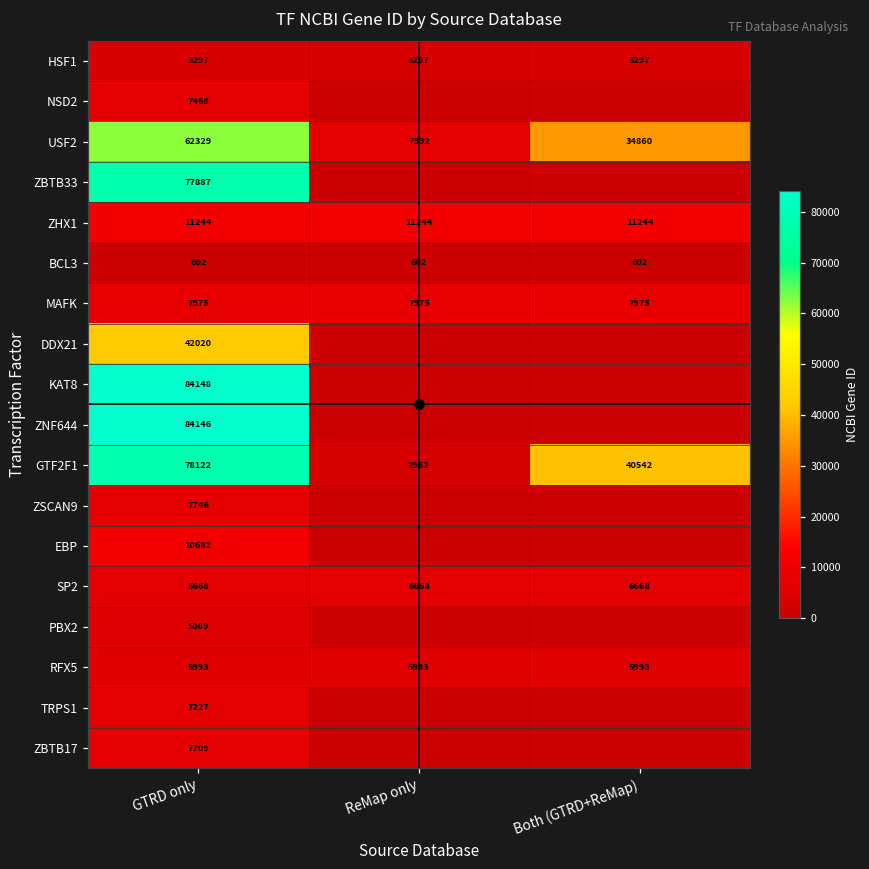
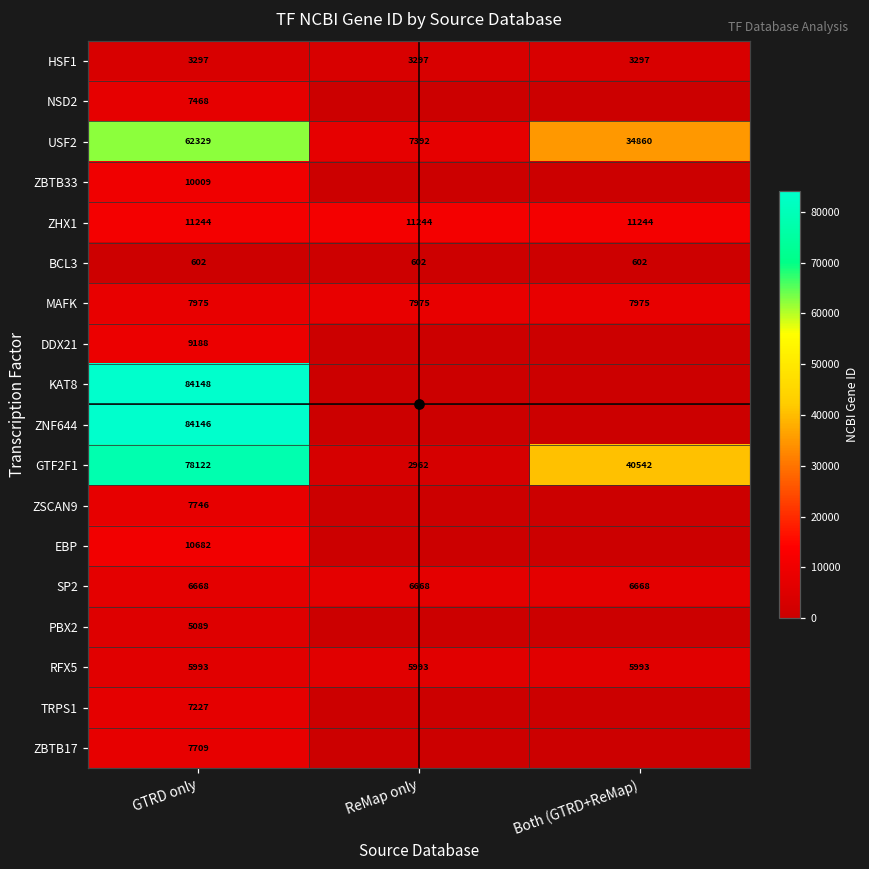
  {
    "HSF1": {
      "GTRD only": 3297,
      "ReMap only": 3297,
      "Both (GTRD+ReMap)": 3297
    },
    "NSD2": {
      "GTRD only": 7468
    },
    "USF2": {
      "GTRD only": 62329,
      "ReMap only": 7392,
      "Both (GTRD+ReMap)": 34860
    },
    "ZBTB33": {
-     "GTRD only": 77887
+     "GTRD only": 10009
    },
    "ZHX1": {
      "GTRD only": 11244,
      "ReMap only": 11244,
      "Both (GTRD+ReMap)": 11244
    },
    "BCL3": {
      "GTRD only": 602,
      "ReMap only": 602,
      "Both (GTRD+ReMap)": 602
    },
    "MAFK": {
      "GTRD only": 7975,
      "ReMap only": 7975,
      "Both (GTRD+ReMap)": 7975
    },
    "DDX21": {
-     "GTRD only": 42020
+     "GTRD only": 9188
    },
    "KAT8": {
      "GTRD only": 84148
    },
    "ZNF644": {
      "GTRD only": 84146
    },
    "GTF2F1": {
      "GTRD only": 78122,
      "ReMap only": 2962,
      "Both (GTRD+ReMap)": 40542
    },
    "ZSCAN9": {
      "GTRD only": 7746
    },
    "EBP": {
      "GTRD only": 10682
    },
    "SP2": {
      "GTRD only": 6668,
      "ReMap only": 6668,
      "Both (GTRD+ReMap)": 6668
    },
    "PBX2": {
      "GTRD only": 5089
    },
    "RFX5": {
      "GTRD only": 5993,
      "ReMap only": 5993,
      "Both (GTRD+ReMap)": 5993
    },
    "TRPS1": {
      "GTRD only": 7227
    },
    "ZBTB17": {
      "GTRD only": 7709
    }
  }
